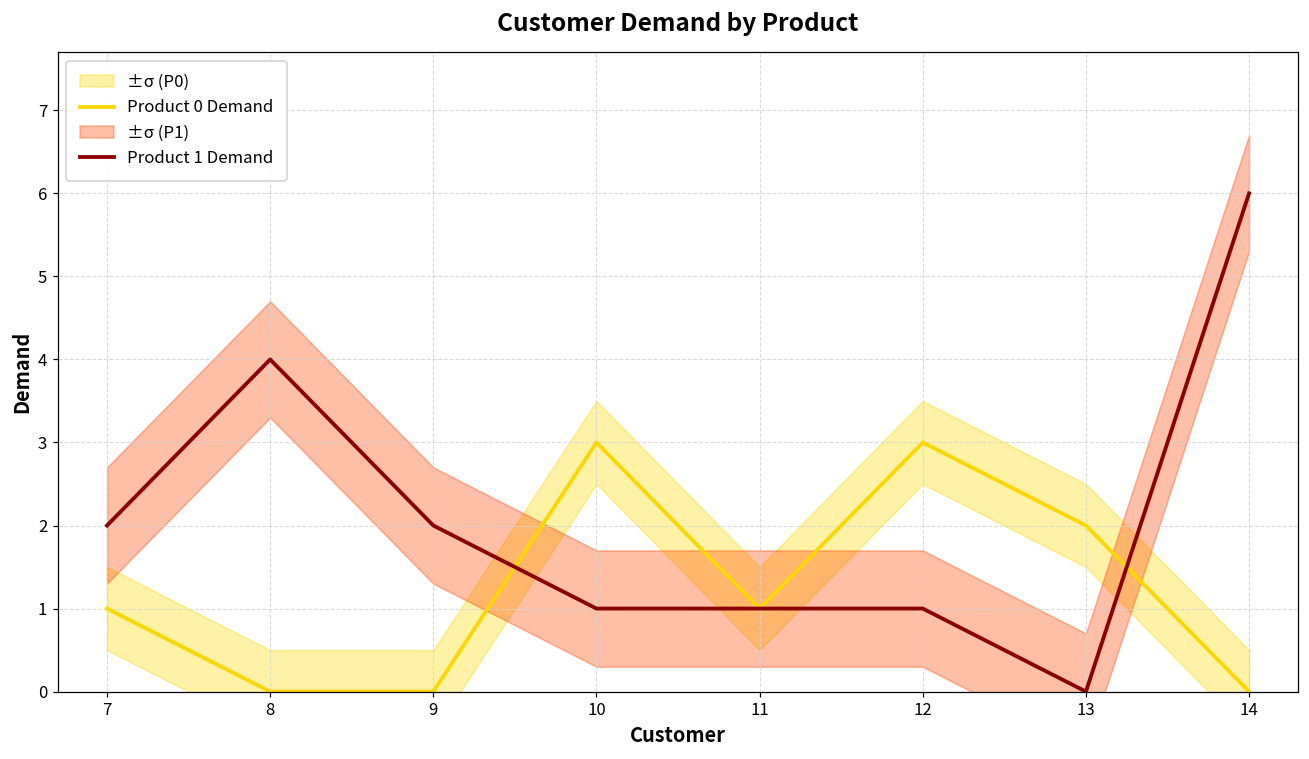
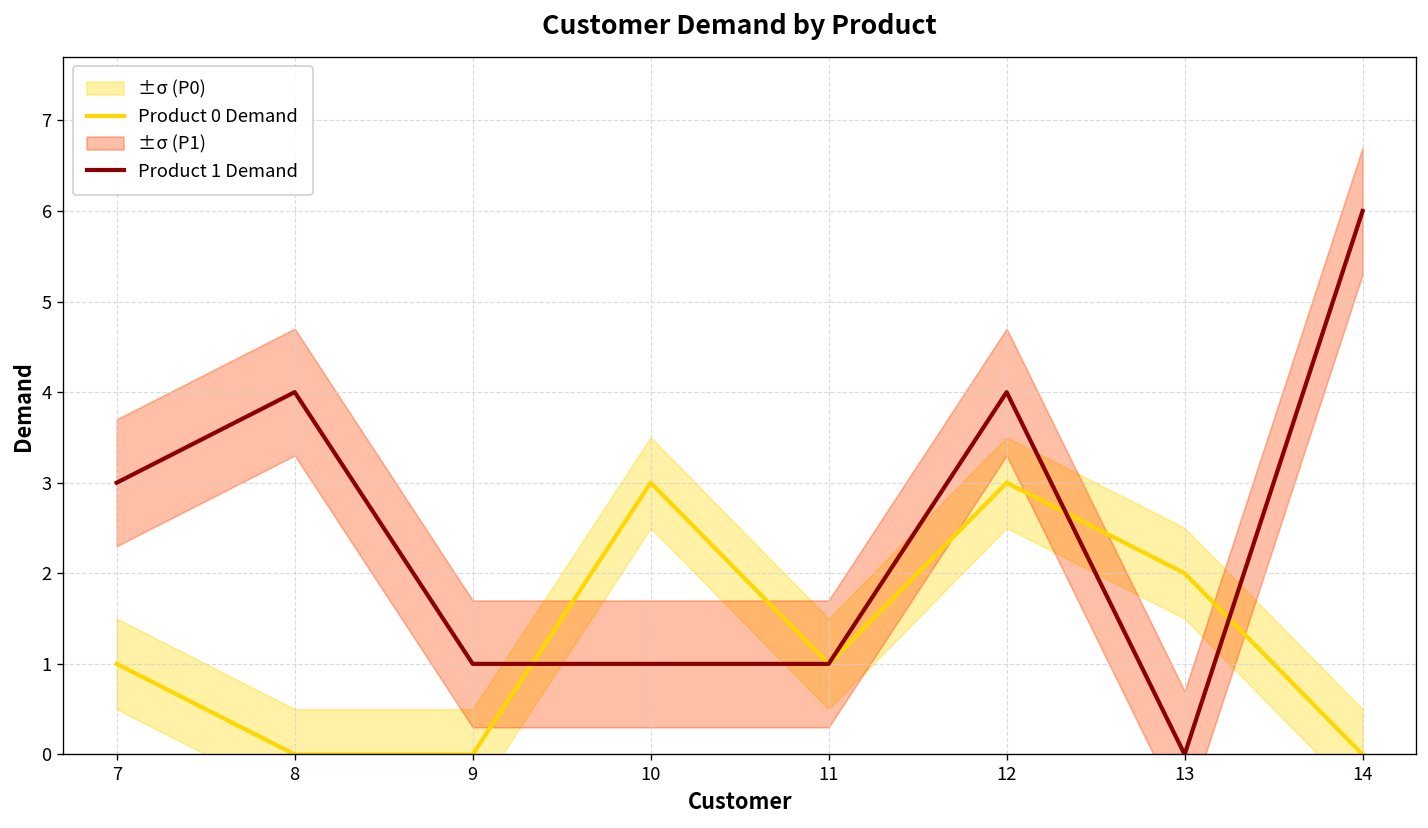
  {
    "Product 1 Demand": {
-     "7": 2,
+     "7": 3,
      "8": 4,
-     "9": 2,
+     "9": 1,
      "10": 1,
-     "12": 1,
+     "12": 4,
      "13": 0,
      "14": 6
    }
  }
